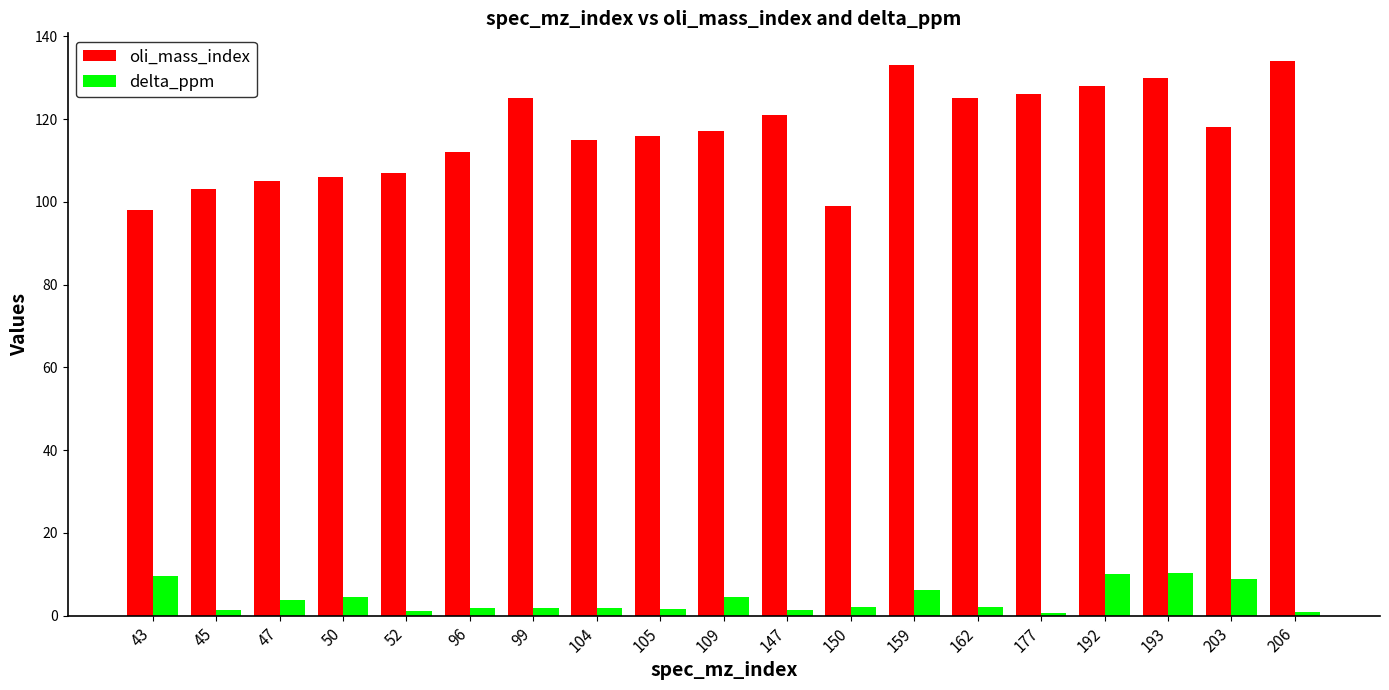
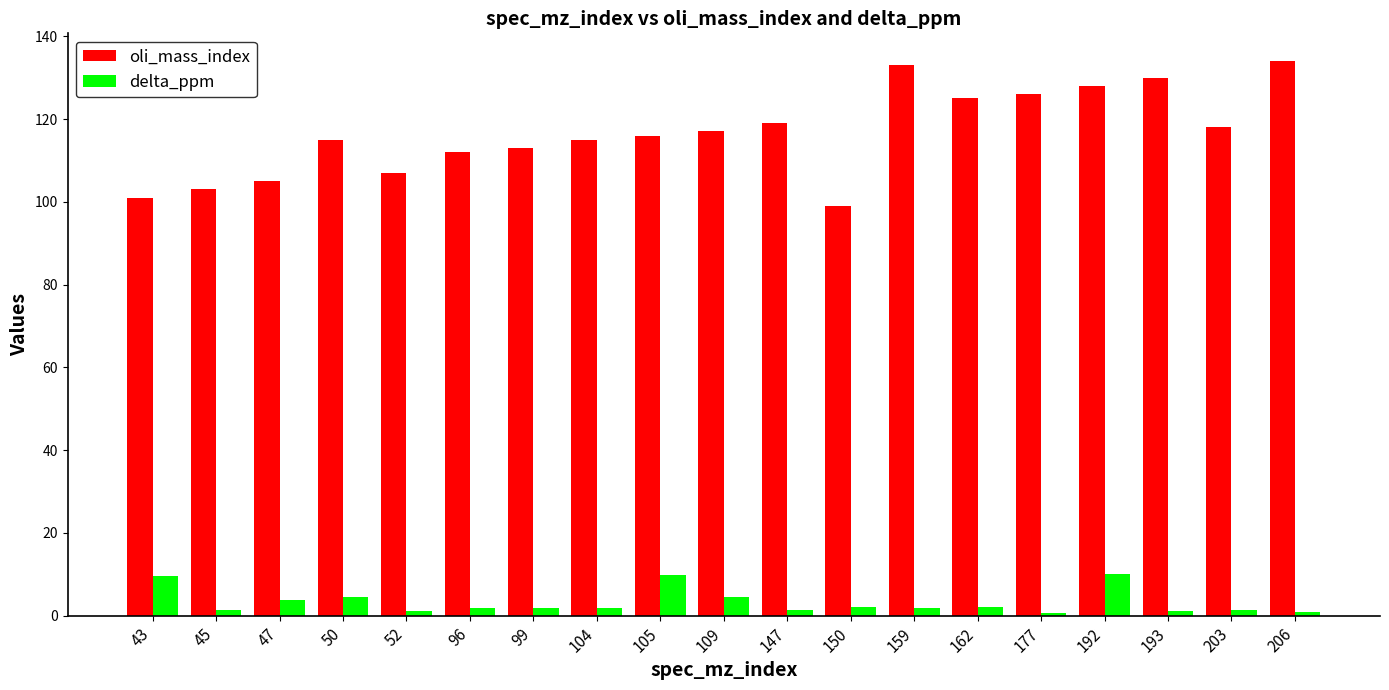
  {
    "oli_mass_index": {
-     "43": 98,
+     "43": 101,
      "45": 103,
      "47": 105,
-     "50": 106,
+     "50": 115,
      "52": 107,
      "96": 112,
-     "99": 125,
+     "99": 113,
      "104": 115,
      "105": 116,
      "109": 117,
-     "147": 121,
+     "147": 119,
      "150": 99,
      "159": 133,
      "162": 125,
      "177": 126,
      "192": 128,
      "193": 130,
      "203": 118,
      "206": 134
    },
    "delta_ppm": {
      "43": 10,
      "45": 1,
      "47": 4,
      "50": 5,
      "52": 1,
      "96": 2,
      "99": 2,
      "104": 2,
-     "105": 2,
+     "105": 10,
      "109": 4,
      "147": 1,
      "150": 2,
-     "159": 6,
+     "159": 2,
      "162": 2,
      "177": 1,
      "192": 10,
-     "193": 10,
-     "203": 9,
+     "193": 1,
+     "203": 1,
      "206": 1
    }
  }
